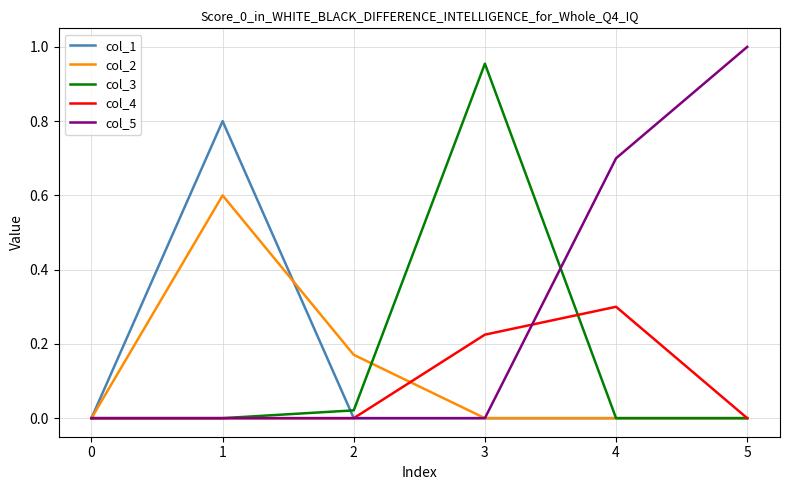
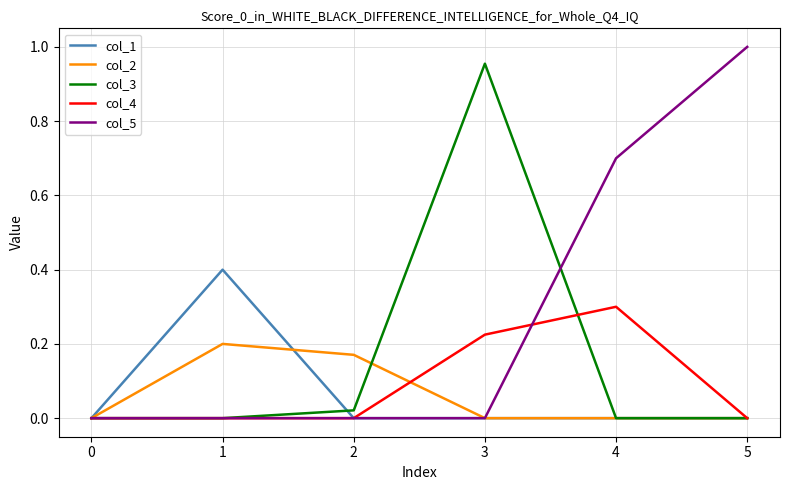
  {
    "col_1": {
-     "1": 0.8
+     "1": 0.4
    },
    "col_2": {
-     "1": 0.6,
+     "1": 0.2,
      "2": 0.17
    },
    "col_3": {
      "2": 0.02,
      "3": 0.95
    },
    "col_4": {
      "3": 0.22,
      "4": 0.3
    },
    "col_5": {
      "4": 0.7,
      "5": 1.0
    }
  }
